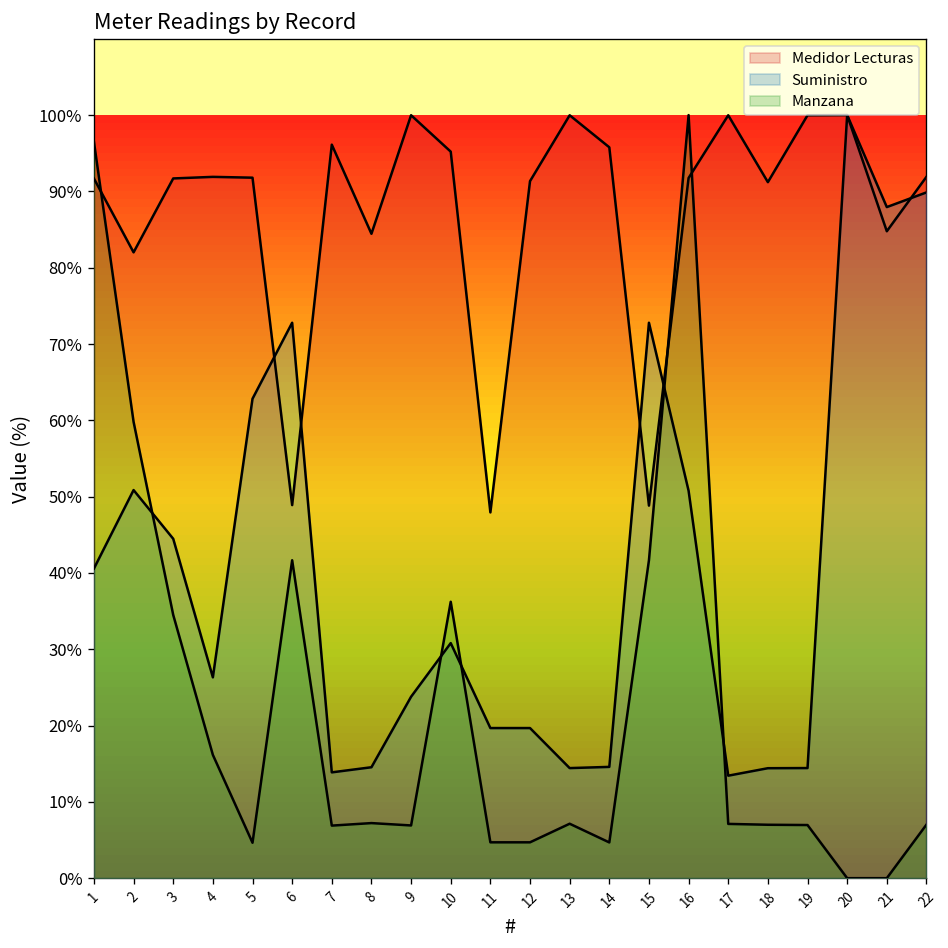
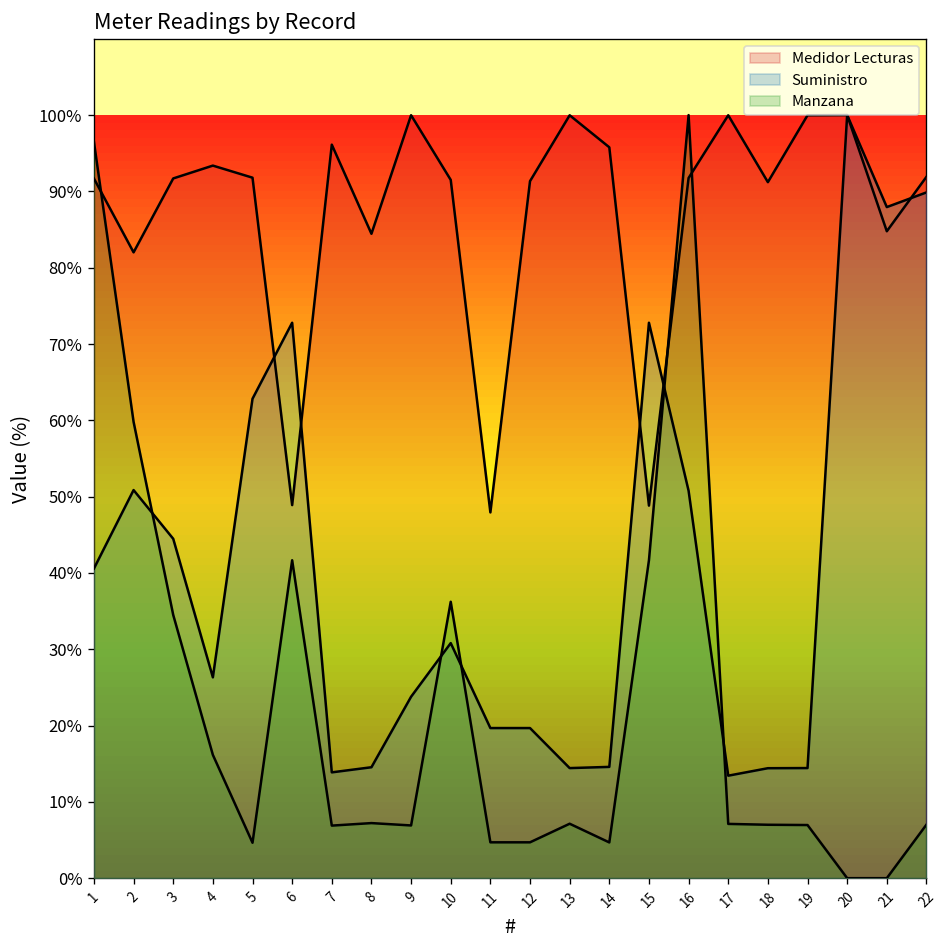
  {
    "Medidor Lecturas": {
      "1": "92%",
      "2": "82%",
      "3": "92%",
-     "4": "92%",
+     "4": "93%",
      "5": "92%",
      "6": "49%",
      "7": "96%",
      "8": "84%",
      "9": "100%",
-     "10": "95%",
+     "10": "92%",
      "11": "48%",
      "12": "91%",
      "13": "100%",
      "14": "96%",
      "15": "49%",
      "16": "92%",
      "17": "100%",
      "18": "91%",
      "21": "85%",
      "22": "92%"
    }
  }
